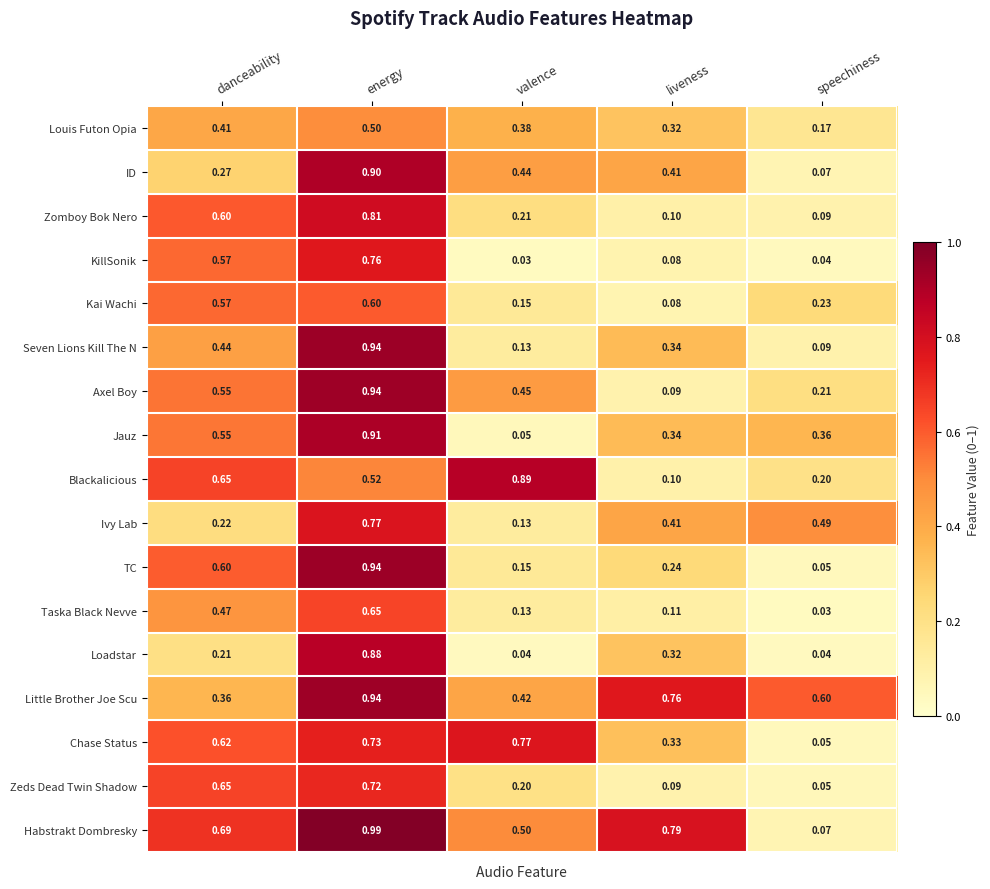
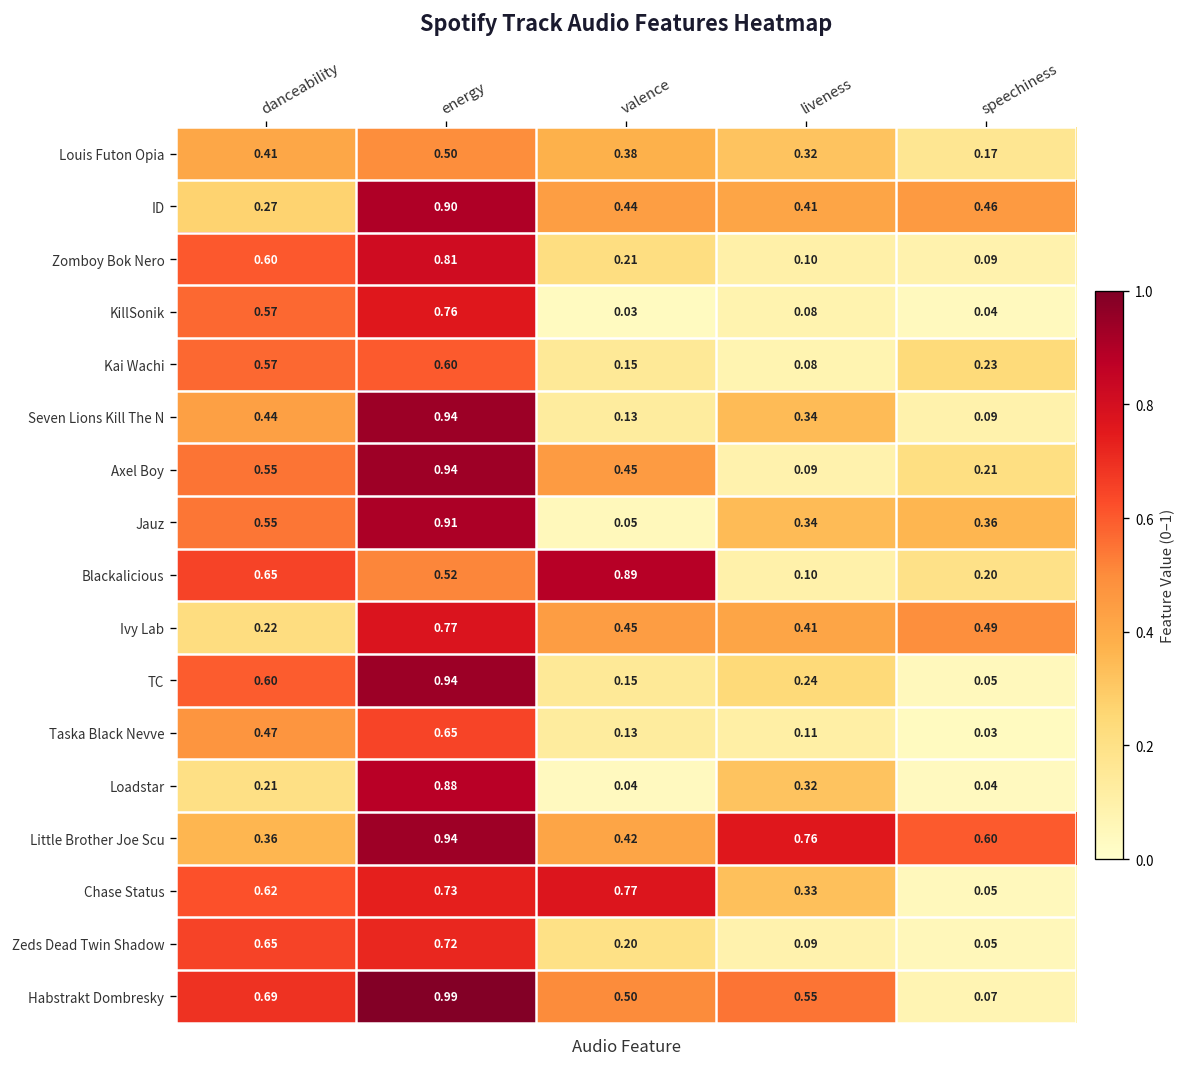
  {
    "Louis Futon Opia": {
      "danceability": 0.41,
      "energy": 0.50,
      "valence": 0.38,
      "liveness": 0.32,
      "speechiness": 0.17
    },
    "ID": {
      "danceability": 0.27,
      "energy": 0.90,
      "valence": 0.44,
      "liveness": 0.41,
-     "speechiness": 0.07
+     "speechiness": 0.46
    },
    "Zomboy Bok Nero": {
      "danceability": 0.60,
      "energy": 0.81,
      "valence": 0.21,
      "liveness": 0.10,
      "speechiness": 0.09
    },
    "KillSonik": {
      "danceability": 0.57,
      "energy": 0.76,
      "valence": 0.03,
      "liveness": 0.08,
      "speechiness": 0.04
    },
    "Kai Wachi": {
      "danceability": 0.57,
      "energy": 0.60,
      "valence": 0.15,
      "liveness": 0.08,
      "speechiness": 0.23
    },
    "Seven Lions Kill The N": {
      "danceability": 0.44,
      "energy": 0.94,
      "valence": 0.13,
      "liveness": 0.34,
      "speechiness": 0.09
    },
    "Axel Boy": {
      "danceability": 0.55,
      "energy": 0.94,
      "valence": 0.45,
      "liveness": 0.09,
      "speechiness": 0.21
    },
    "Jauz": {
      "danceability": 0.55,
      "energy": 0.91,
      "valence": 0.05,
      "liveness": 0.34,
      "speechiness": 0.36
    },
    "Blackalicious": {
      "danceability": 0.65,
      "energy": 0.52,
      "valence": 0.89,
      "liveness": 0.10,
      "speechiness": 0.20
    },
    "Ivy Lab": {
      "danceability": 0.22,
      "energy": 0.77,
-     "valence": 0.13,
+     "valence": 0.45,
      "liveness": 0.41,
      "speechiness": 0.49
    },
    "TC": {
      "danceability": 0.60,
      "energy": 0.94,
      "valence": 0.15,
      "liveness": 0.24,
      "speechiness": 0.05
    },
    "Taska Black Nevve": {
      "danceability": 0.47,
      "energy": 0.65,
      "valence": 0.13,
      "liveness": 0.11,
      "speechiness": 0.03
    },
    "Loadstar": {
      "danceability": 0.21,
      "energy": 0.88,
      "valence": 0.04,
      "liveness": 0.32,
      "speechiness": 0.04
    },
    "Little Brother Joe Scu": {
      "danceability": 0.36,
      "energy": 0.94,
      "valence": 0.42,
      "liveness": 0.76,
      "speechiness": 0.60
    },
    "Chase Status": {
      "danceability": 0.62,
      "energy": 0.73,
      "valence": 0.77,
      "liveness": 0.33,
      "speechiness": 0.05
    },
    "Zeds Dead Twin Shadow": {
      "danceability": 0.65,
      "energy": 0.72,
      "valence": 0.20,
      "liveness": 0.09,
      "speechiness": 0.05
    },
    "Habstrakt Dombresky": {
      "danceability": 0.69,
      "energy": 0.99,
      "valence": 0.50,
-     "liveness": 0.79,
+     "liveness": 0.55,
      "speechiness": 0.07
    }
  }
